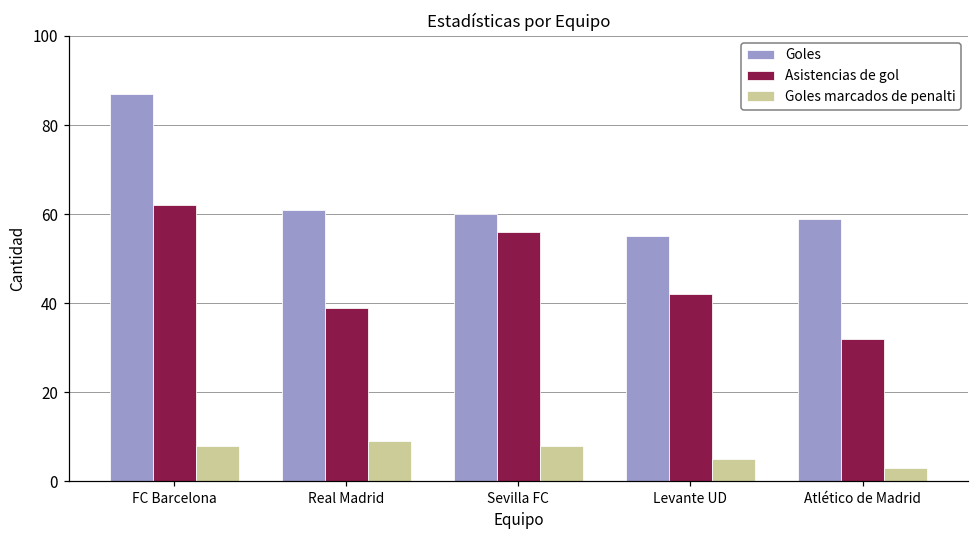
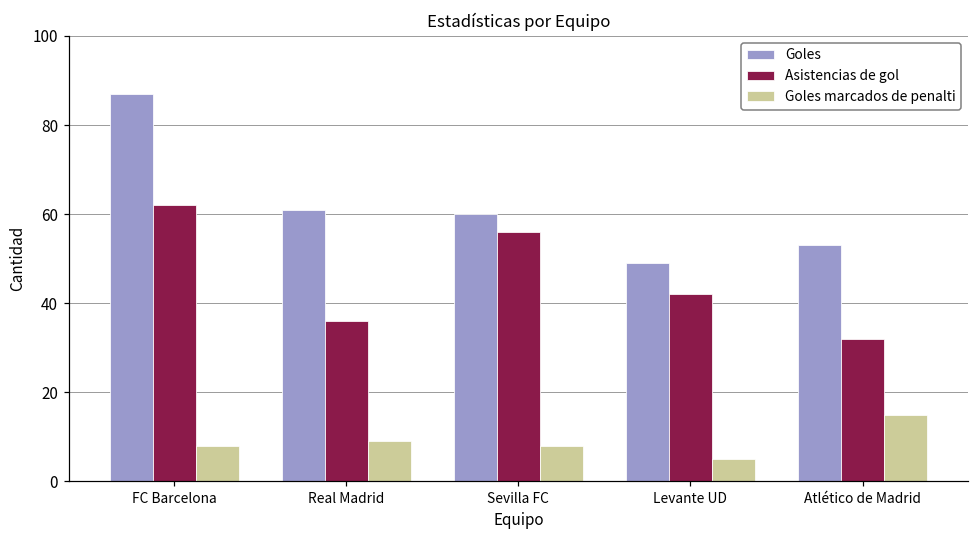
  {
    "Goles": {
      "FC Barcelona": 87,
      "Real Madrid": 61,
      "Sevilla FC": 60,
-     "Levante UD": 55,
-     "Atlético de Madrid": 59
+     "Levante UD": 49,
+     "Atlético de Madrid": 53
    },
    "Asistencias de gol": {
      "FC Barcelona": 62,
-     "Real Madrid": 39,
+     "Real Madrid": 36,
      "Sevilla FC": 56,
      "Levante UD": 42,
      "Atlético de Madrid": 32
    },
    "Goles marcados de penalti": {
      "FC Barcelona": 8,
      "Real Madrid": 9,
      "Sevilla FC": 8,
      "Levante UD": 5,
-     "Atlético de Madrid": 3
+     "Atlético de Madrid": 15
    }
  }
